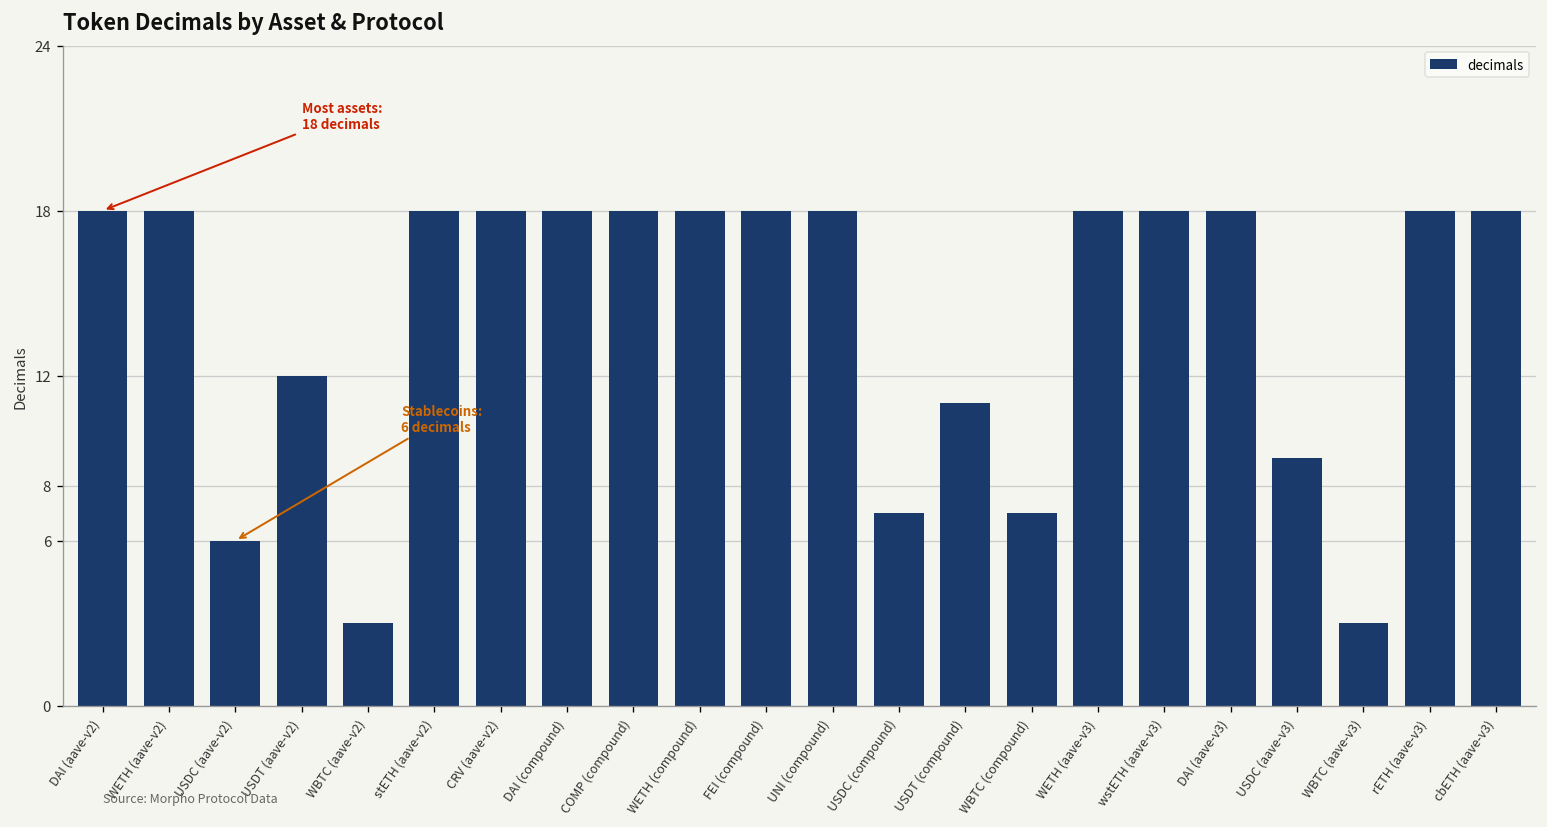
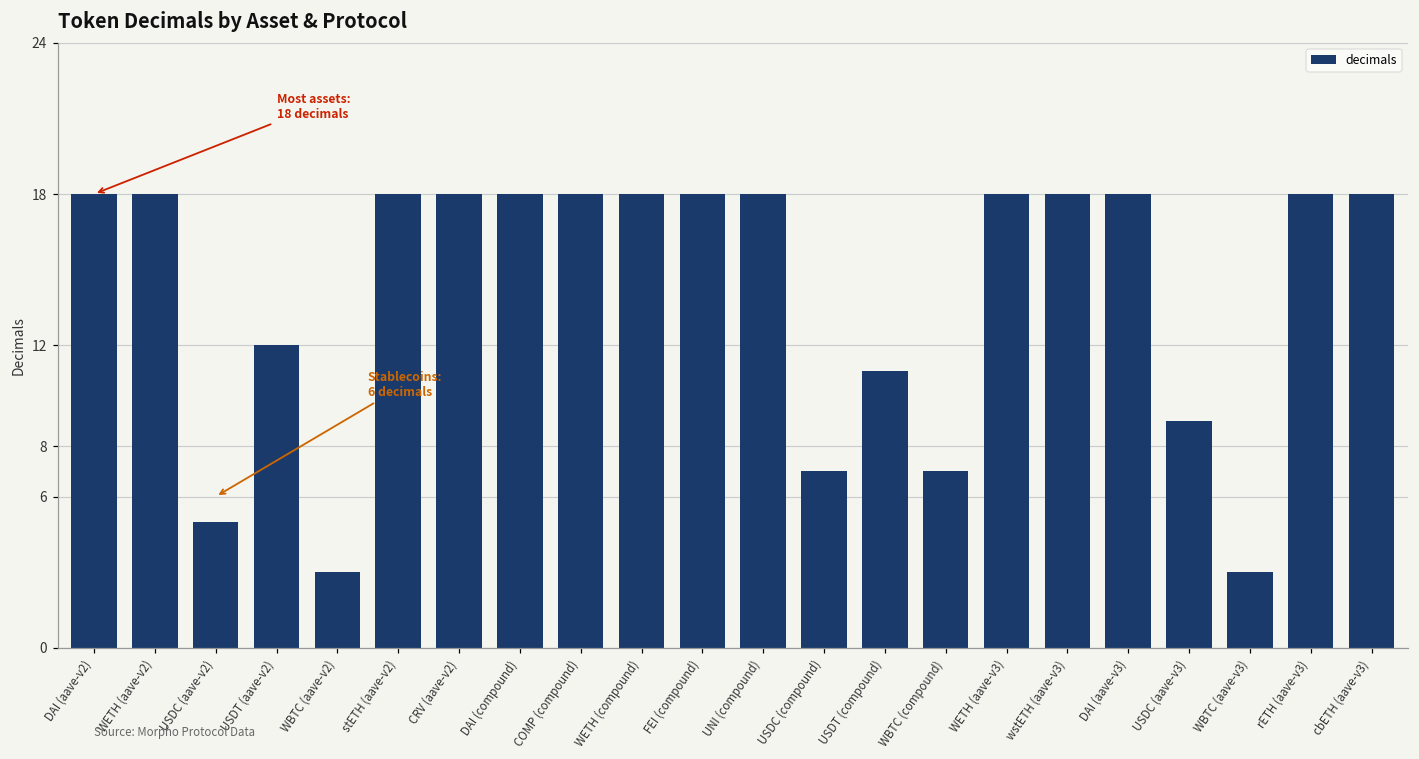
  {
    "DAI (aave-v2)": 18,
-   "USDC (aave-v2)": 6,
+   "USDC (aave-v2)": 5,
    "WBTC (aave-v2)": 3,
    "stETH (aave-v2)": 18,
    "CRV (aave-v2)": 18,
    "DAI (compound)": 18,
    "COMP (compound)": 18,
    "WETH (compound)": 18,
    "FEI (compound)": 18,
    "UNI (compound)": 18,
    "USDC (compound)": 7,
    "USDT (compound)": 11,
    "WBTC (compound)": 7,
    "WETH (aave-v3)": 18,
    "wstETH (aave-v3)": 18,
    "DAI (aave-v3)": 18,
    "USDC (aave-v3)": 9,
    "WBTC (aave-v3)": 3,
    "rETH (aave-v3)": 18,
    "cbETH (aave-v3)": 18
  }
